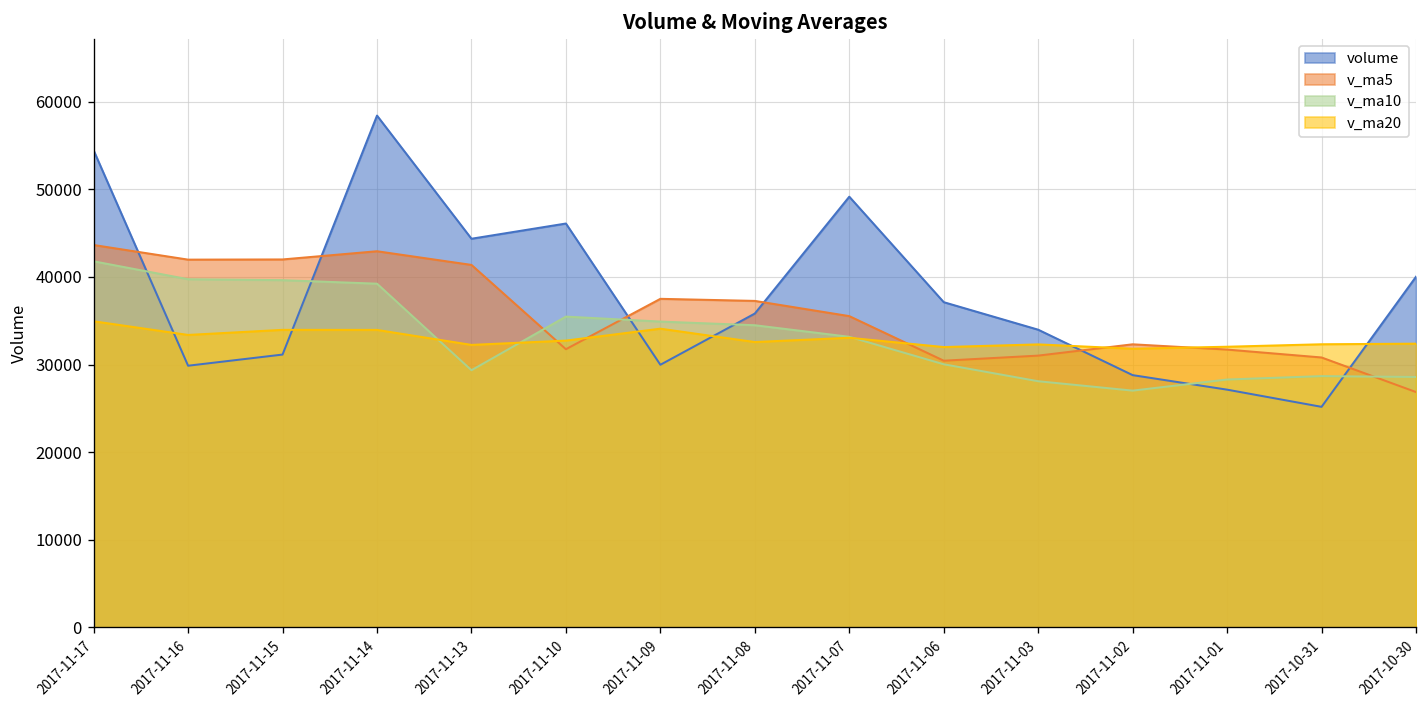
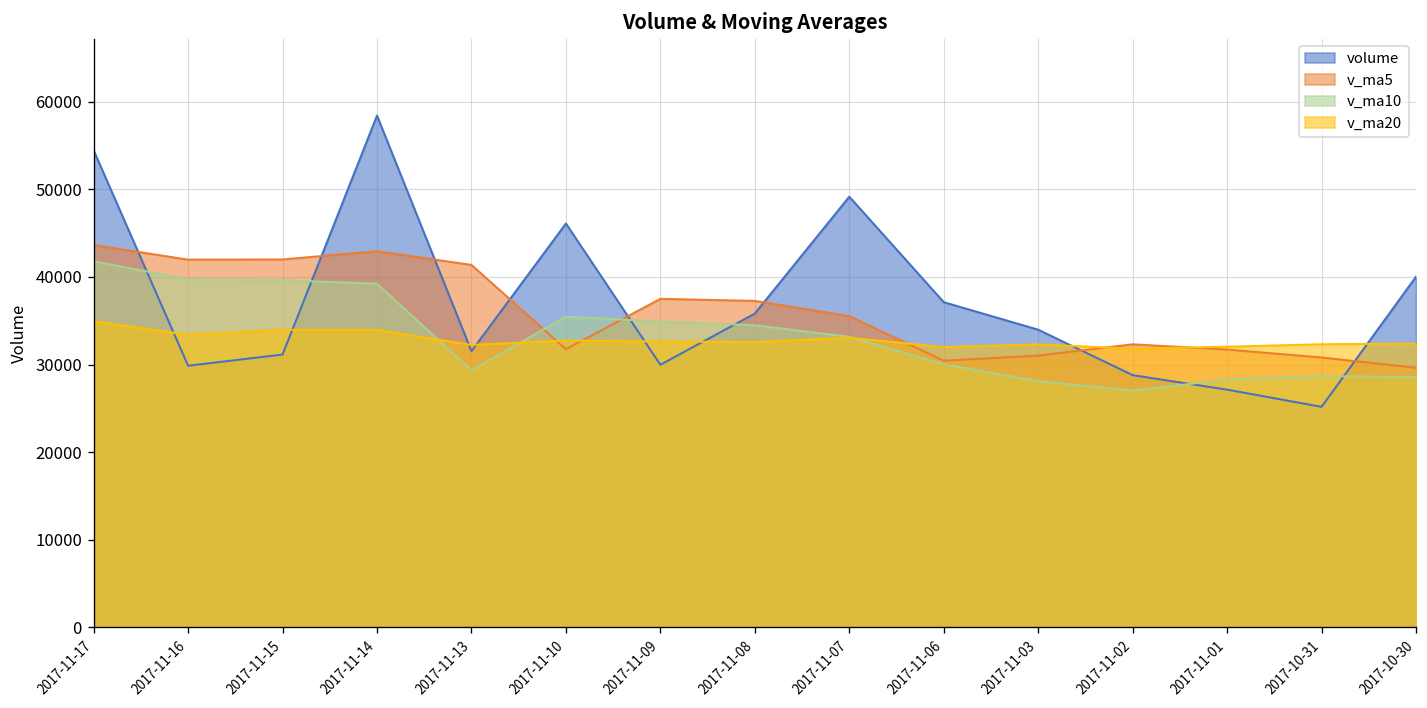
  {
    "volume": {
      "2017-11-17": 54000,
      "2017-11-16": 30000,
      "2017-11-15": 31000,
      "2017-11-14": 58000,
-     "2017-11-13": 44000,
+     "2017-11-13": 32000,
      "2017-11-10": 46000,
      "2017-11-09": 30000,
      "2017-11-08": 36000,
      "2017-11-07": 49000,
      "2017-11-06": 37000,
      "2017-11-03": 34000,
      "2017-11-02": 29000,
      "2017-11-01": 27000,
      "2017-10-31": 25000,
      "2017-10-30": 40000
    },
    "v_ma5": {
      "2017-11-17": 44000,
      "2017-11-16": 42000,
      "2017-11-15": 42000,
      "2017-11-14": 43000,
      "2017-11-13": 41000,
      "2017-11-10": 32000,
      "2017-11-09": 38000,
      "2017-11-08": 37000,
      "2017-11-07": 36000,
      "2017-11-06": 30000,
      "2017-11-03": 31000,
      "2017-11-02": 32000,
      "2017-10-31": 31000,
-     "2017-10-30": 27000
+     "2017-10-30": 30000
    },
    "v_ma10": {
      "2017-11-17": 42000,
      "2017-11-16": 40000,
      "2017-11-15": 40000,
      "2017-11-14": 39000,
      "2017-11-13": 29000,
      "2017-11-10": 35000,
      "2017-11-09": 35000,
      "2017-11-08": 34000,
      "2017-11-06": 30000,
      "2017-11-03": 28000,
      "2017-11-02": 27000,
      "2017-11-01": 28000,
      "2017-10-31": 29000,
      "2017-10-30": 29000
    },
    "v_ma20": {
      "2017-11-17": 35000,
      "2017-11-16": 33000,
      "2017-11-15": 34000,
      "2017-11-14": 34000,
      "2017-11-13": 32000,
      "2017-11-10": 33000,
-     "2017-11-09": 34000,
+     "2017-11-09": 33000,
      "2017-11-08": 33000,
      "2017-11-06": 32000,
      "2017-11-03": 32000,
      "2017-11-02": 32000,
      "2017-10-31": 32000,
      "2017-10-30": 32000
    }
  }
